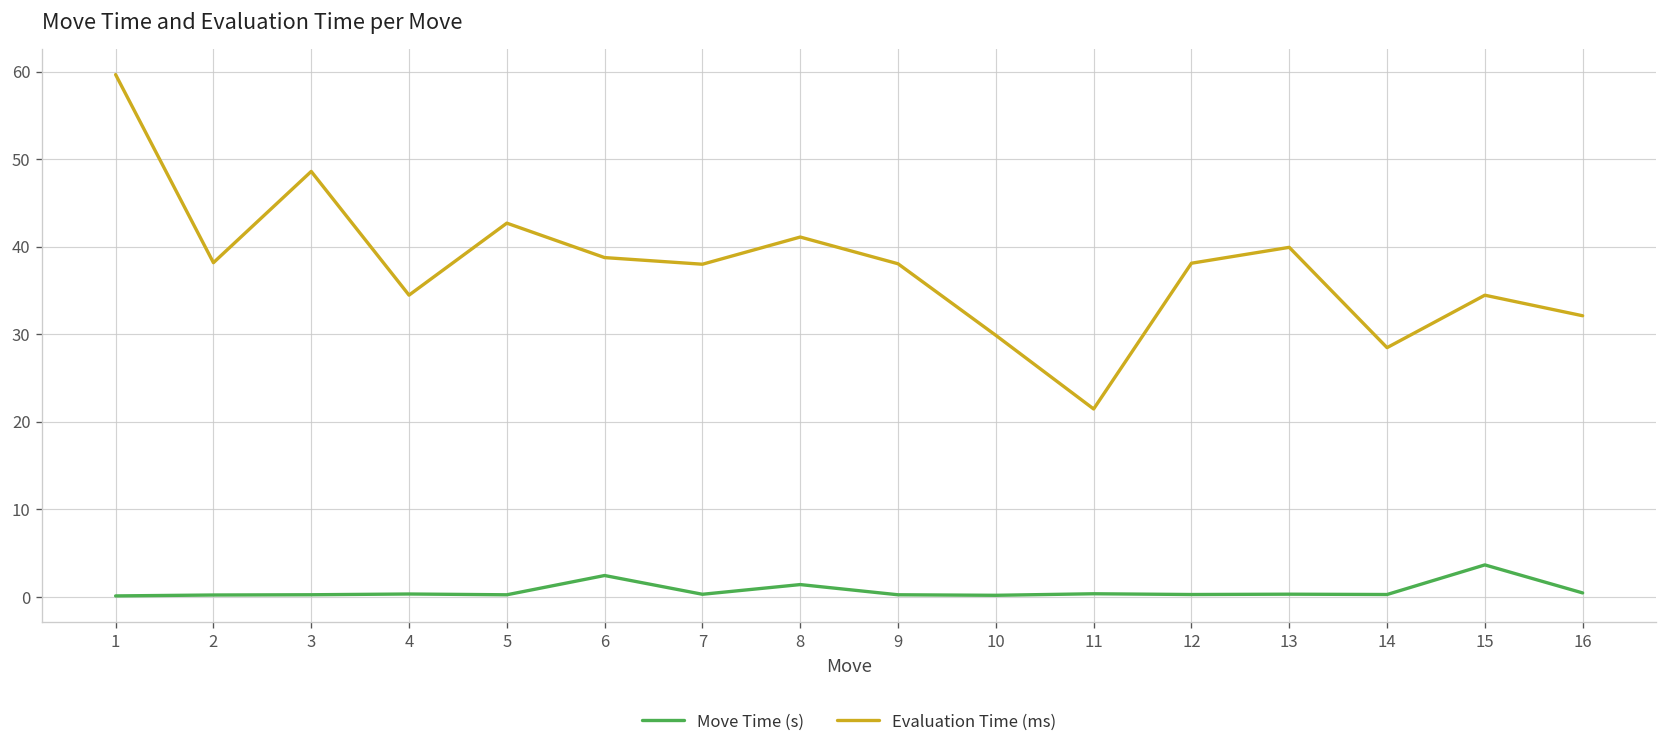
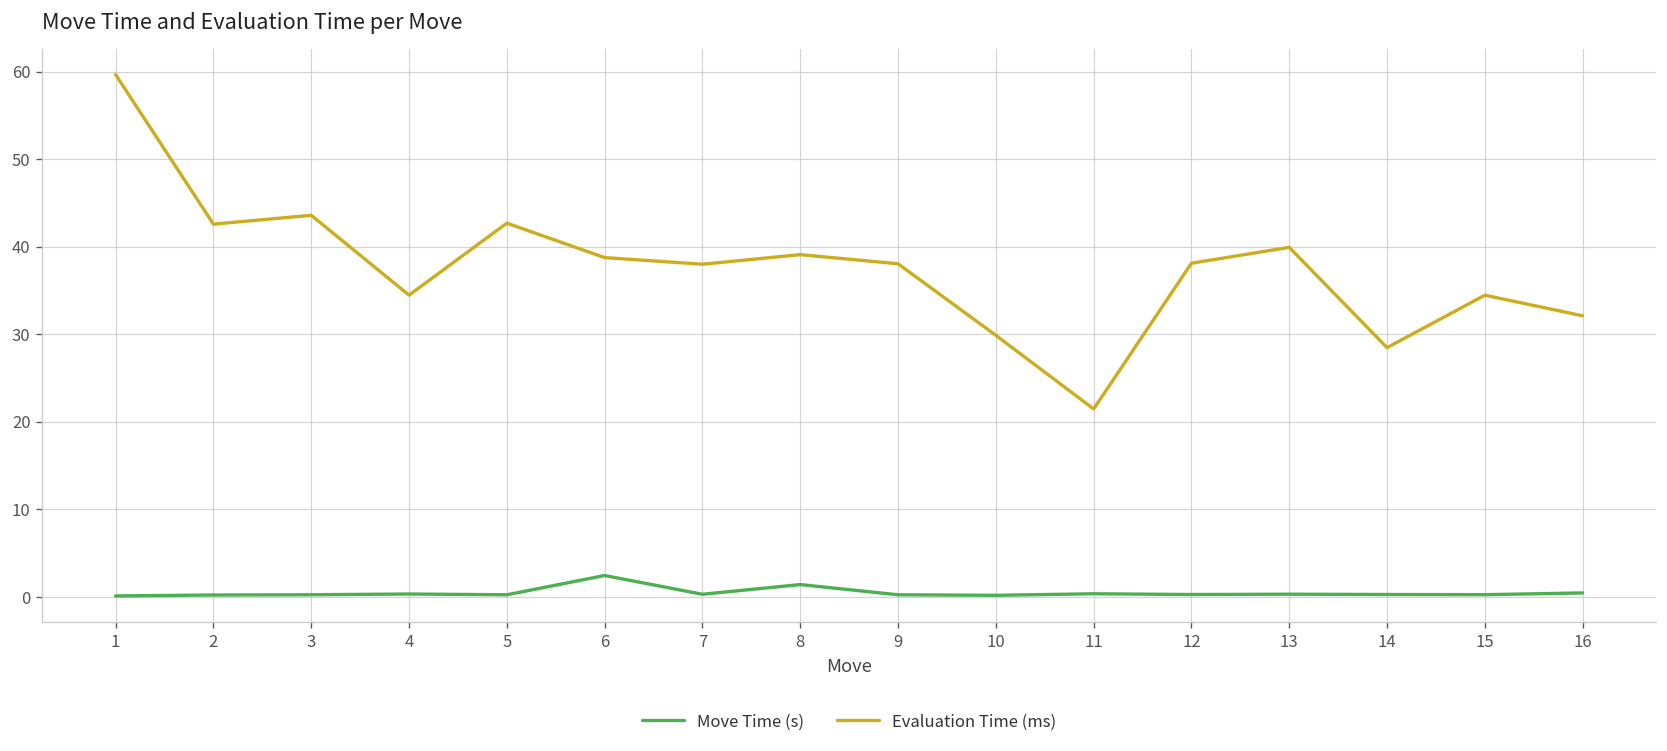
  {
    "Move Time (s)": {
      "1": 0,
      "2": 0,
      "3": 0,
      "4": 0,
      "5": 0,
      "6": 2,
      "7": 0,
      "8": 1,
      "9": 0,
      "10": 0,
      "11": 0,
      "12": 0,
      "13": 0,
      "14": 0,
-     "15": 4,
+     "15": 0,
      "16": 0
    },
    "Evaluation Time (ms)": {
      "1": 60,
-     "2": 38,
-     "3": 49,
+     "2": 43,
+     "3": 44,
      "4": 34,
      "5": 43,
      "6": 39,
      "7": 38,
-     "8": 41,
+     "8": 39,
      "9": 38,
      "10": 30,
      "11": 21,
      "12": 38,
      "13": 40,
      "14": 28,
      "15": 34,
      "16": 32
    }
  }
